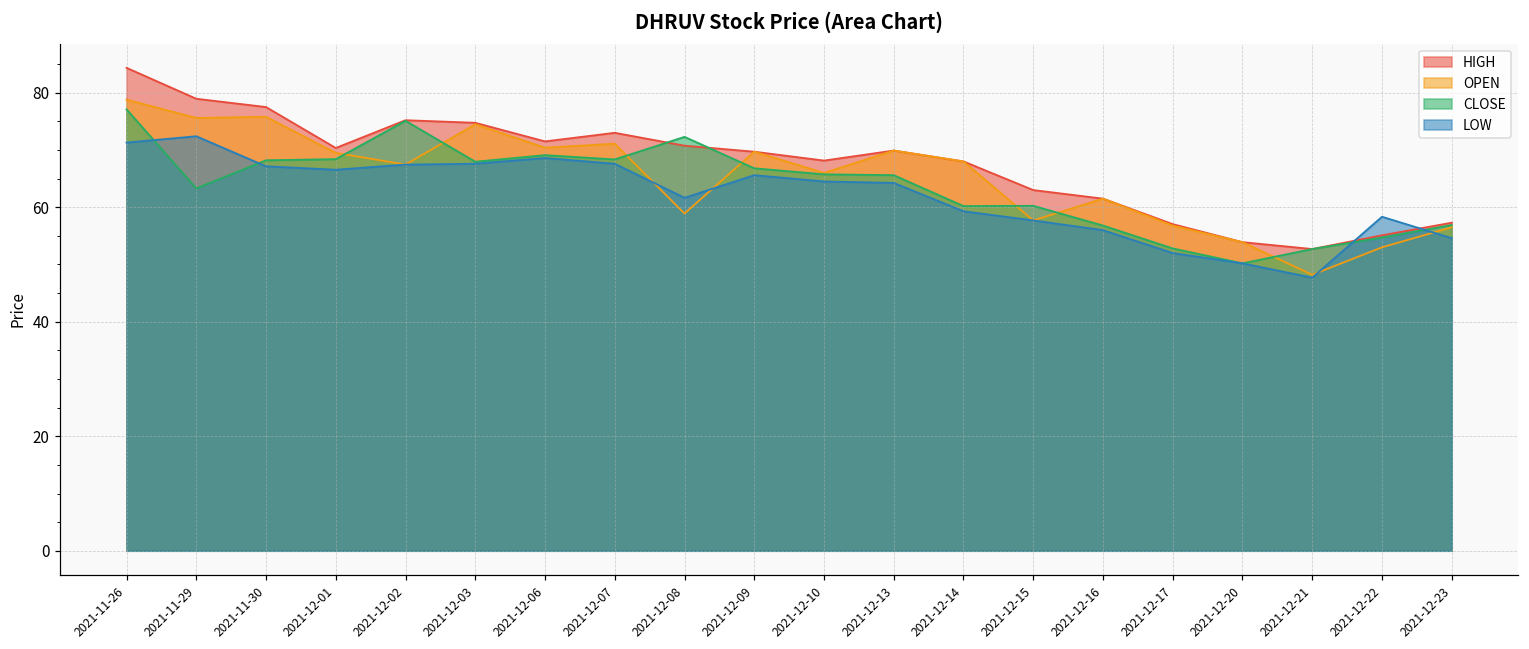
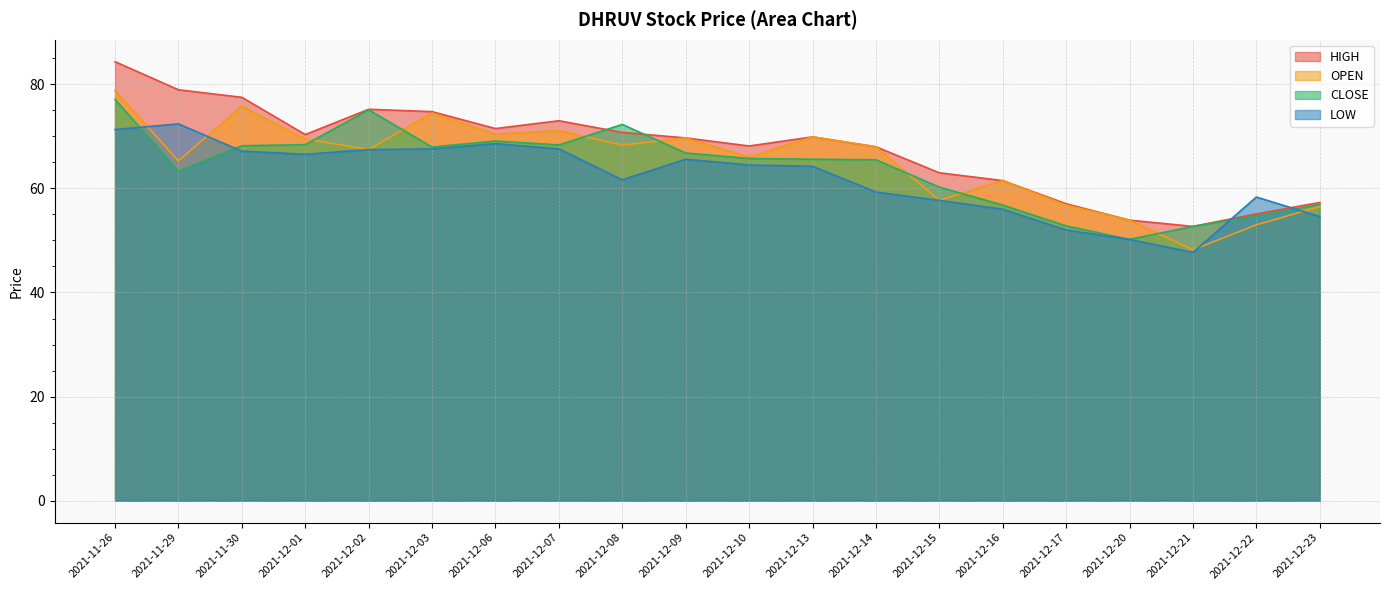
  {
    "HIGH": {
      "2021-11-26": 84,
      "2021-11-29": 79,
      "2021-11-30": 78,
      "2021-12-01": 70,
      "2021-12-06": 72,
      "2021-12-07": 73,
      "2021-12-08": 71,
      "2021-12-10": 68,
      "2021-12-15": 63
    },
    "OPEN": {
      "2021-11-26": 79,
-     "2021-11-29": 76,
+     "2021-11-29": 65,
      "2021-11-30": 76,
      "2021-12-01": 70,
      "2021-12-06": 70,
      "2021-12-07": 71,
-     "2021-12-08": 59,
+     "2021-12-08": 68,
      "2021-12-21": 48,
      "2021-12-22": 53
    },
    "CLOSE": {
      "2021-11-26": 77,
      "2021-11-29": 63,
      "2021-11-30": 68,
      "2021-12-01": 68,
      "2021-12-06": 69,
      "2021-12-07": 68,
      "2021-12-08": 72,
      "2021-12-09": 67,
      "2021-12-13": 66,
-     "2021-12-14": 60,
+     "2021-12-14": 66,
      "2021-12-15": 60,
      "2021-12-16": 57,
      "2021-12-17": 53
    },
    "LOW": {
      "2021-11-26": 71,
      "2021-11-29": 72,
      "2021-11-30": 67,
      "2021-12-01": 67,
      "2021-12-06": 69,
      "2021-12-07": 68,
      "2021-12-08": 62,
      "2021-12-09": 66,
      "2021-12-10": 65,
      "2021-12-13": 64,
      "2021-12-14": 59,
      "2021-12-16": 56,
      "2021-12-17": 52,
      "2021-12-21": 48,
      "2021-12-22": 58,
      "2021-12-23": 55
    }
  }
